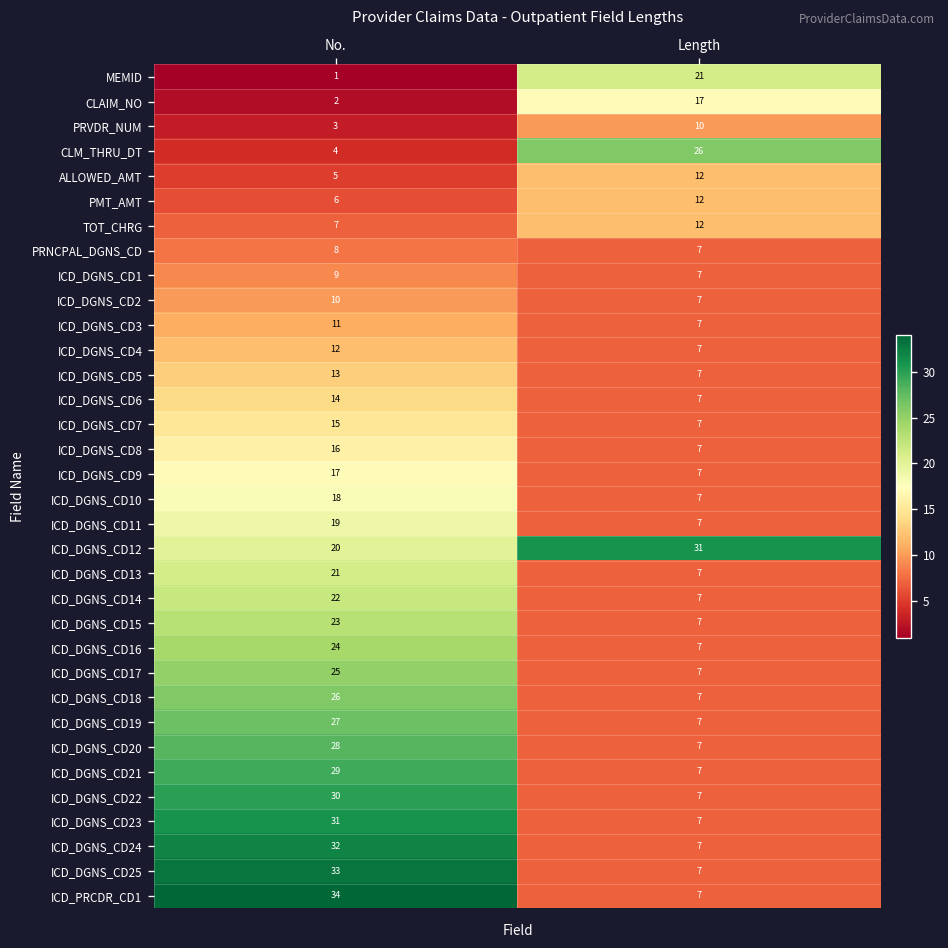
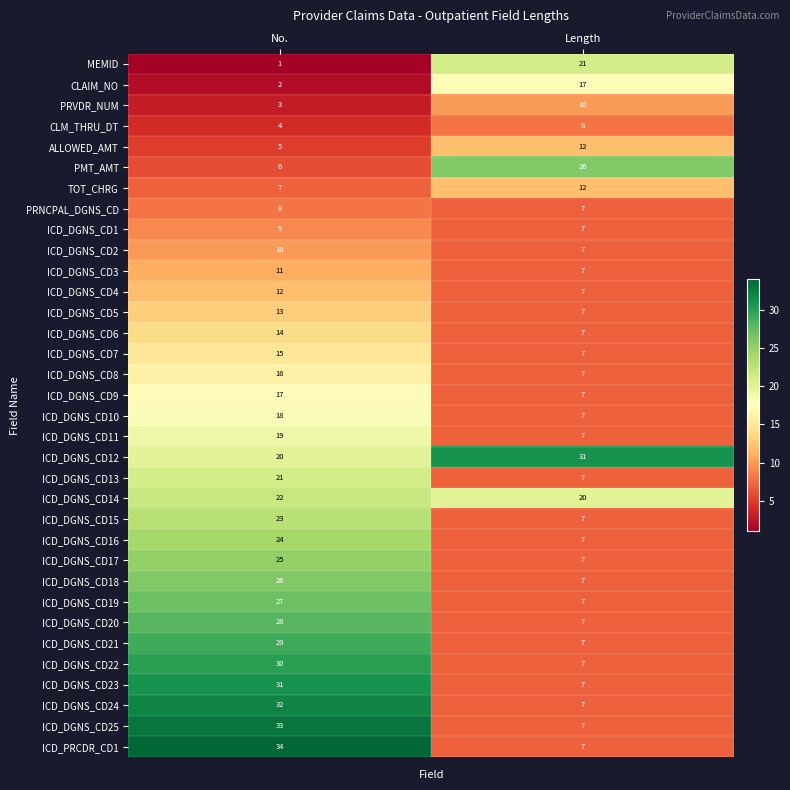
  {
    "MEMID": {
      "No.": 1,
      "Length": 21
    },
    "CLAIM_NO": {
      "No.": 2,
      "Length": 17
    },
    "PRVDR_NUM": {
      "No.": 3,
      "Length": 10
    },
    "CLM_THRU_DT": {
      "No.": 4,
-     "Length": 26
+     "Length": 8
    },
    "ALLOWED_AMT": {
      "No.": 5,
      "Length": 12
    },
    "PMT_AMT": {
      "No.": 6,
-     "Length": 12
+     "Length": 26
    },
    "TOT_CHRG": {
      "No.": 7,
      "Length": 12
    },
    "PRNCPAL_DGNS_CD": {
      "No.": 8,
      "Length": 7
    },
    "ICD_DGNS_CD1": {
      "No.": 9,
      "Length": 7
    },
    "ICD_DGNS_CD2": {
      "No.": 10,
      "Length": 7
    },
    "ICD_DGNS_CD3": {
      "No.": 11,
      "Length": 7
    },
    "ICD_DGNS_CD4": {
      "No.": 12,
      "Length": 7
    },
    "ICD_DGNS_CD5": {
      "No.": 13,
      "Length": 7
    },
    "ICD_DGNS_CD6": {
      "No.": 14,
      "Length": 7
    },
    "ICD_DGNS_CD7": {
      "No.": 15,
      "Length": 7
    },
    "ICD_DGNS_CD8": {
      "No.": 16,
      "Length": 7
    },
    "ICD_DGNS_CD9": {
      "No.": 17,
      "Length": 7
    },
    "ICD_DGNS_CD10": {
      "No.": 18,
      "Length": 7
    },
    "ICD_DGNS_CD11": {
      "No.": 19,
      "Length": 7
    },
    "ICD_DGNS_CD12": {
      "No.": 20,
      "Length": 31
    },
    "ICD_DGNS_CD13": {
      "No.": 21,
      "Length": 7
    },
    "ICD_DGNS_CD14": {
      "No.": 22,
-     "Length": 7
+     "Length": 20
    },
    "ICD_DGNS_CD15": {
      "No.": 23,
      "Length": 7
    },
    "ICD_DGNS_CD16": {
      "No.": 24,
      "Length": 7
    },
    "ICD_DGNS_CD17": {
      "No.": 25,
      "Length": 7
    },
    "ICD_DGNS_CD18": {
      "No.": 26,
      "Length": 7
    },
    "ICD_DGNS_CD19": {
      "No.": 27,
      "Length": 7
    },
    "ICD_DGNS_CD20": {
      "No.": 28,
      "Length": 7
    },
    "ICD_DGNS_CD21": {
      "No.": 29,
      "Length": 7
    },
    "ICD_DGNS_CD22": {
      "No.": 30,
      "Length": 7
    },
    "ICD_DGNS_CD23": {
      "No.": 31,
      "Length": 7
    },
    "ICD_DGNS_CD24": {
      "No.": 32,
      "Length": 7
    },
    "ICD_DGNS_CD25": {
      "No.": 33,
      "Length": 7
    },
    "ICD_PRCDR_CD1": {
      "No.": 34,
      "Length": 7
    }
  }
